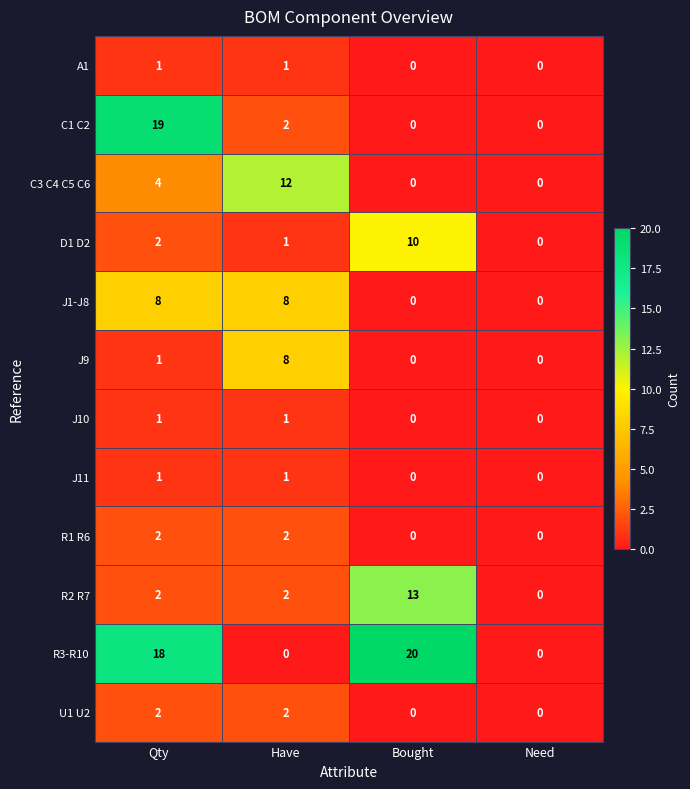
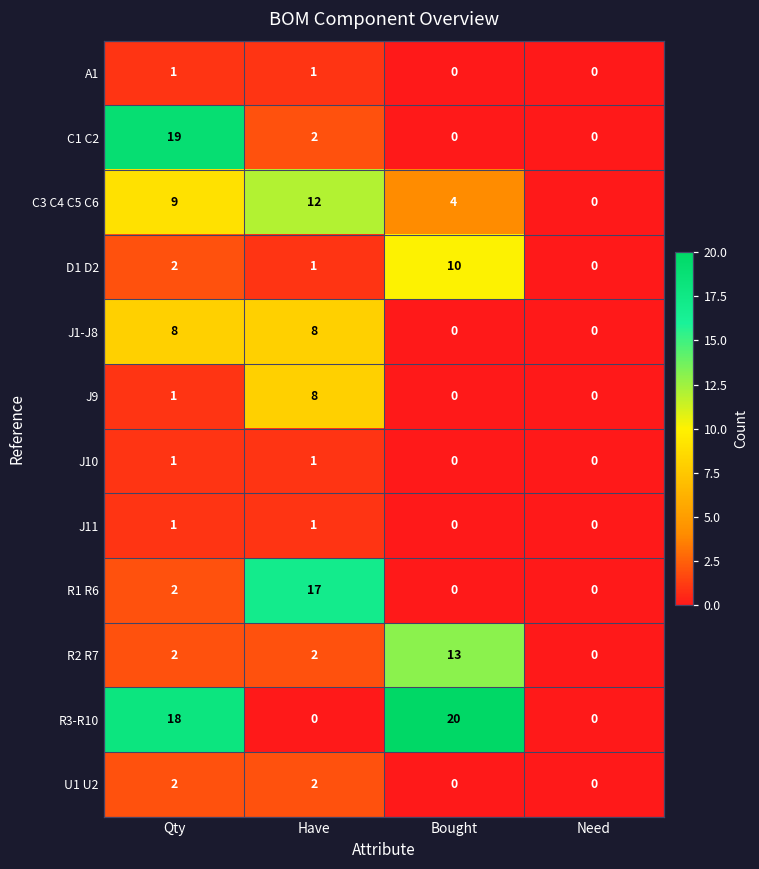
  {
    "A1": {
      "Qty": 1,
      "Have": 1,
      "Bought": 0,
      "Need": 0
    },
    "C1 C2": {
      "Qty": 19,
      "Have": 2,
      "Bought": 0,
      "Need": 0
    },
    "C3 C4 C5 C6": {
-     "Qty": 4,
+     "Qty": 9,
      "Have": 12,
-     "Bought": 0,
+     "Bought": 4,
      "Need": 0
    },
    "D1 D2": {
      "Qty": 2,
      "Have": 1,
      "Bought": 10,
      "Need": 0
    },
    "J1-J8": {
      "Qty": 8,
      "Have": 8,
      "Bought": 0,
      "Need": 0
    },
    "J9": {
      "Qty": 1,
      "Have": 8,
      "Bought": 0,
      "Need": 0
    },
    "J10": {
      "Qty": 1,
      "Have": 1,
      "Bought": 0,
      "Need": 0
    },
    "J11": {
      "Qty": 1,
      "Have": 1,
      "Bought": 0,
      "Need": 0
    },
    "R1 R6": {
      "Qty": 2,
-     "Have": 2,
+     "Have": 17,
      "Bought": 0,
      "Need": 0
    },
    "R2 R7": {
      "Qty": 2,
      "Have": 2,
      "Bought": 13,
      "Need": 0
    },
    "R3-R10": {
      "Qty": 18,
      "Have": 0,
      "Bought": 20,
      "Need": 0
    },
    "U1 U2": {
      "Qty": 2,
      "Have": 2,
      "Bought": 0,
      "Need": 0
    }
  }
